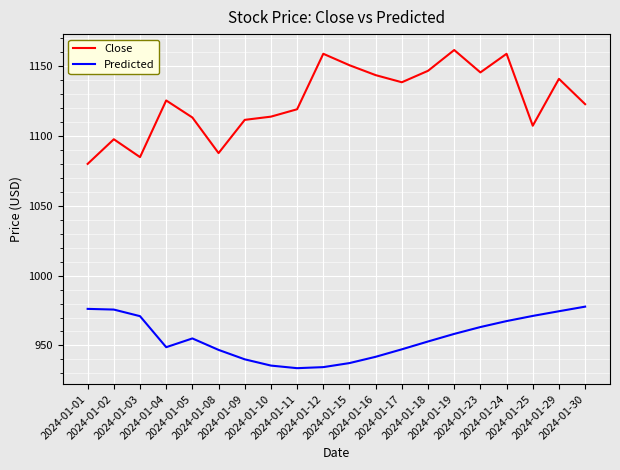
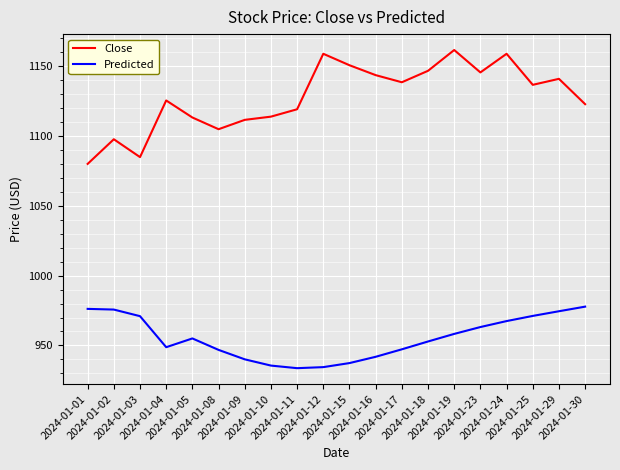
  {
    "Close": {
      "2024-01-01": 1080,
      "2024-01-02": 1098,
      "2024-01-03": 1085,
      "2024-01-04": 1126,
      "2024-01-05": 1113,
-     "2024-01-08": 1088,
+     "2024-01-08": 1105,
      "2024-01-09": 1112,
      "2024-01-10": 1114,
      "2024-01-11": 1119,
      "2024-01-12": 1159,
      "2024-01-15": 1151,
      "2024-01-16": 1144,
      "2024-01-17": 1139,
      "2024-01-18": 1147,
      "2024-01-19": 1162,
      "2024-01-23": 1146,
      "2024-01-24": 1159,
-     "2024-01-25": 1107,
+     "2024-01-25": 1137,
      "2024-01-29": 1141,
      "2024-01-30": 1123
    },
    "Predicted": {
      "2024-01-01": 976,
      "2024-01-02": 976,
      "2024-01-03": 971,
      "2024-01-04": 949,
      "2024-01-05": 955,
      "2024-01-08": 947,
      "2024-01-09": 940,
      "2024-01-10": 936,
      "2024-01-11": 934,
      "2024-01-12": 934,
      "2024-01-15": 937,
      "2024-01-16": 942,
      "2024-01-17": 947,
      "2024-01-18": 953,
      "2024-01-19": 958,
      "2024-01-23": 963,
      "2024-01-24": 967,
      "2024-01-25": 971,
      "2024-01-29": 975,
      "2024-01-30": 978
    }
  }
